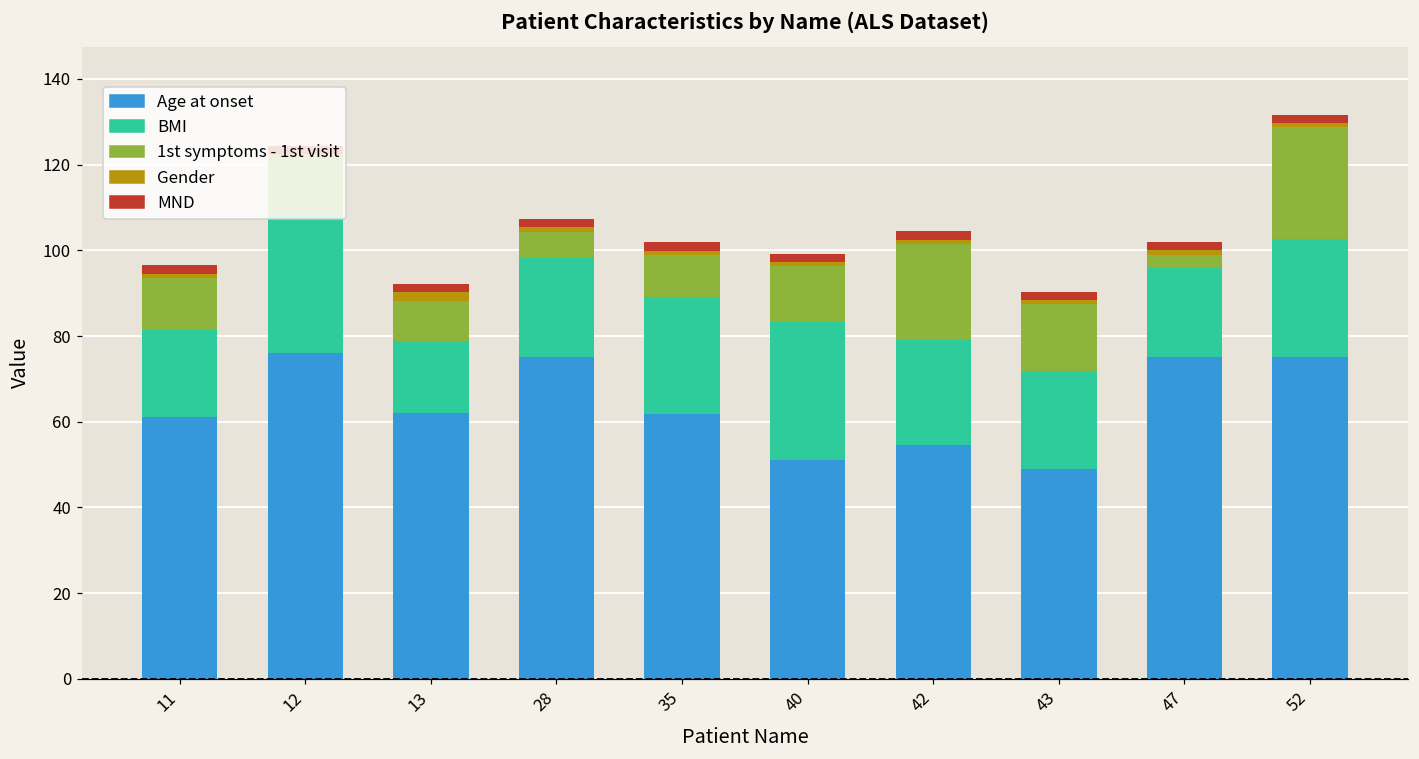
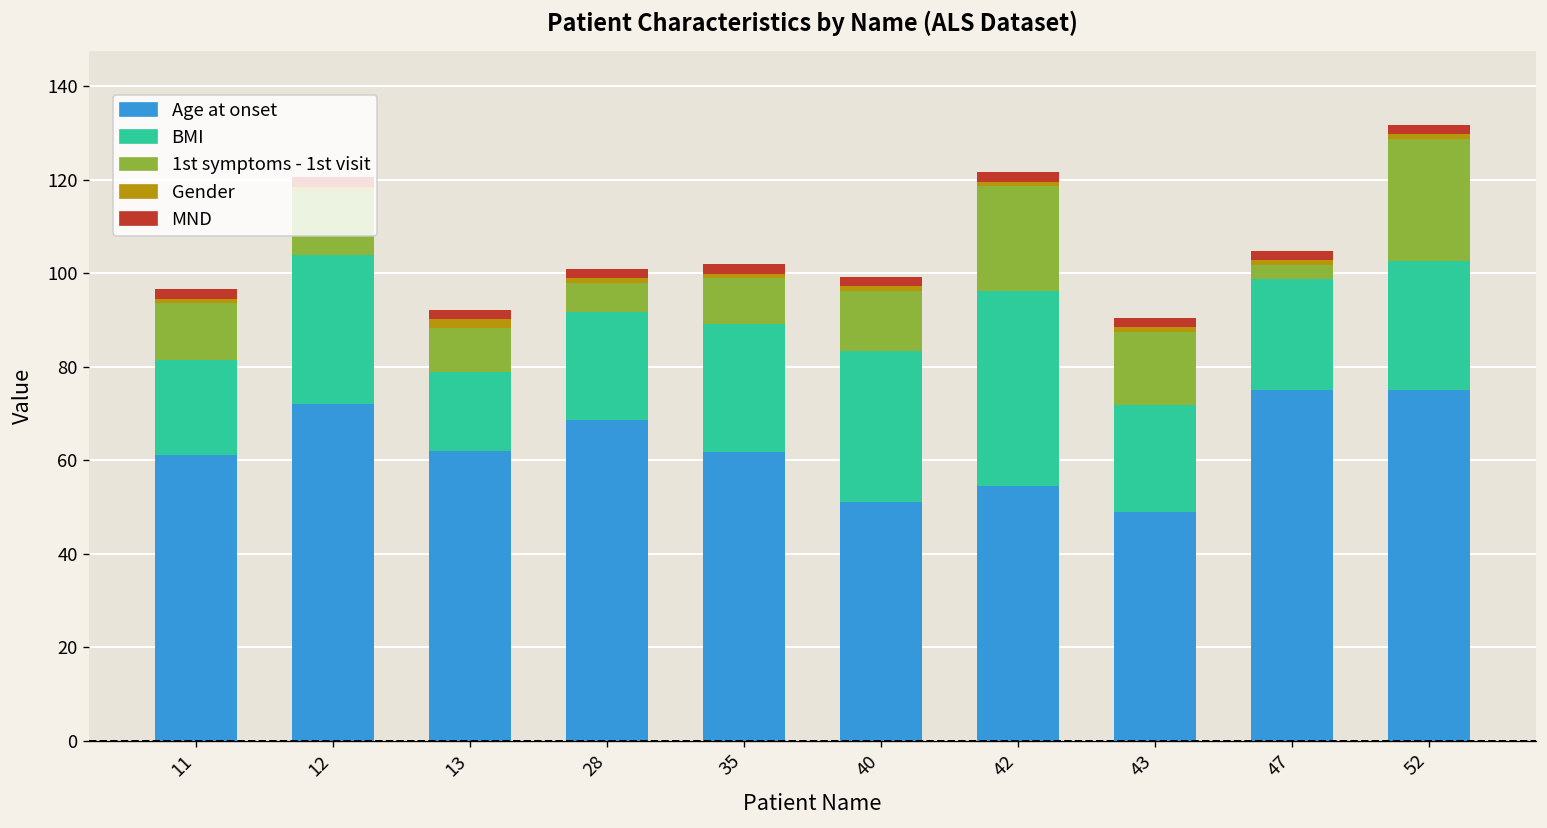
  {
    "Age at onset": {
      "11": 61,
-     "12": 76,
+     "12": 72,
      "13": 62,
-     "28": 75,
+     "28": 69,
      "35": 62,
      "40": 51,
      "42": 55,
      "43": 49,
      "47": 75,
      "52": 75
    },
    "BMI": {
      "11": 20,
      "13": 17,
      "28": 23,
      "35": 27,
      "40": 32,
-     "42": 25,
+     "42": 42,
      "43": 23,
-     "47": 21,
+     "47": 24,
      "52": 28
    },
    "1st symptoms - 1st visit": {
      "11": 12,
      "13": 9,
      "28": 6,
      "35": 10,
      "40": 13,
      "42": 22,
      "43": 16,
      "47": 3,
      "52": 26
    },
    "Gender": {
      "11": 1,
      "13": 2,
      "28": 1,
      "35": 1,
      "40": 1,
      "42": 1,
      "43": 1,
      "47": 1,
      "52": 1
    },
    "MND": {
      "11": 2,
      "13": 2,
      "28": 2,
      "35": 2,
      "40": 2,
      "42": 2,
      "43": 2,
      "47": 2,
      "52": 2
    }
  }
